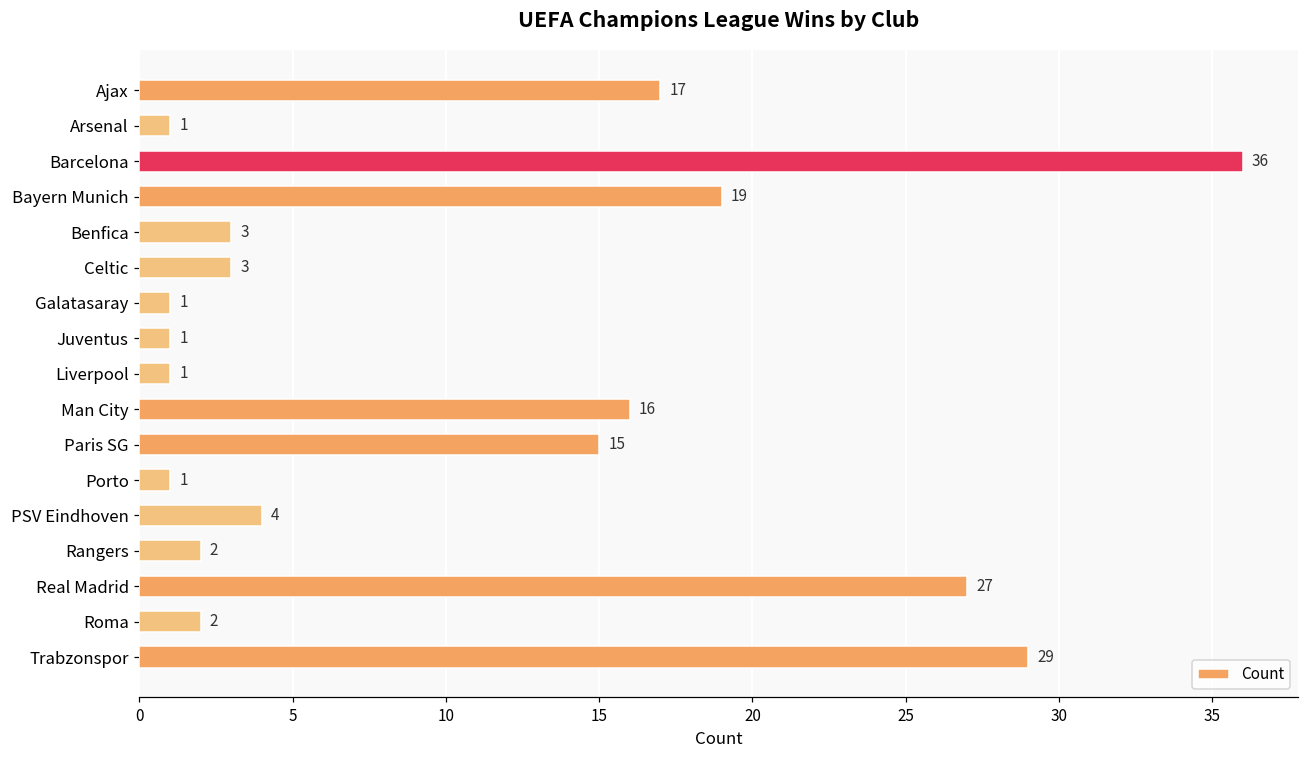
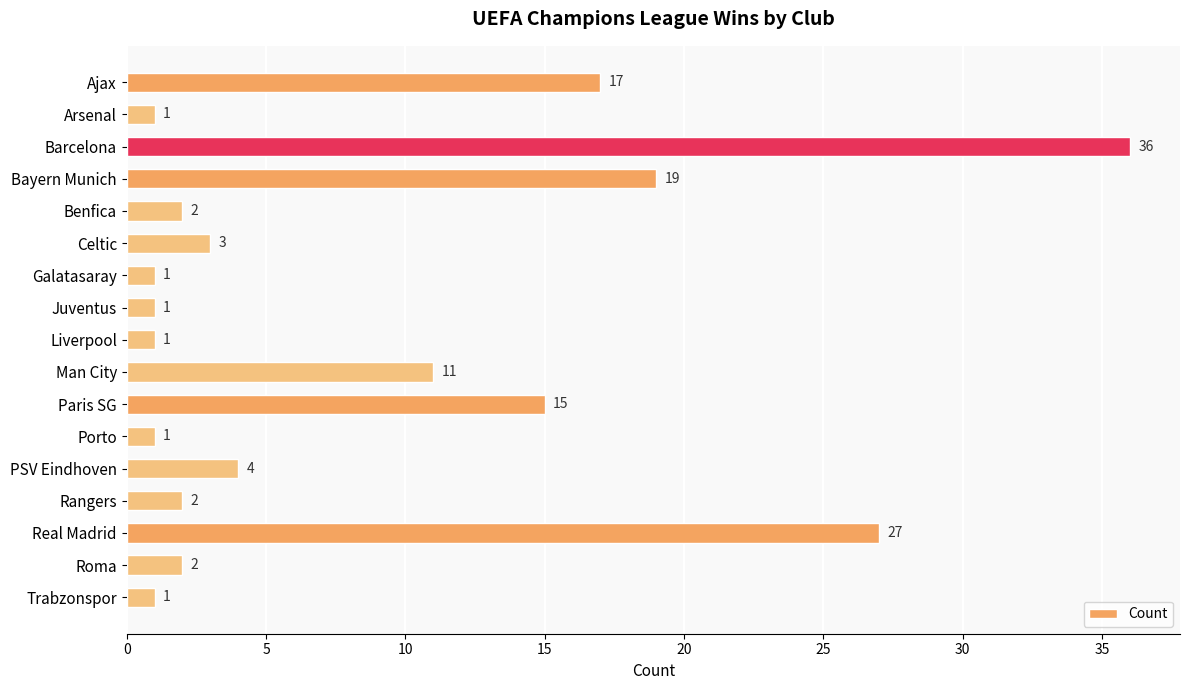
  {
    "Ajax": 17,
    "Arsenal": 1,
    "Barcelona": 36,
    "Bayern Munich": 19,
-   "Benfica": 3,
+   "Benfica": 2,
    "Celtic": 3,
    "Galatasaray": 1,
    "Juventus": 1,
    "Liverpool": 1,
-   "Man City": 16,
+   "Man City": 11,
    "Paris SG": 15,
    "Porto": 1,
    "PSV Eindhoven": 4,
    "Rangers": 2,
    "Real Madrid": 27,
    "Roma": 2,
-   "Trabzonspor": 29
+   "Trabzonspor": 1
  }
